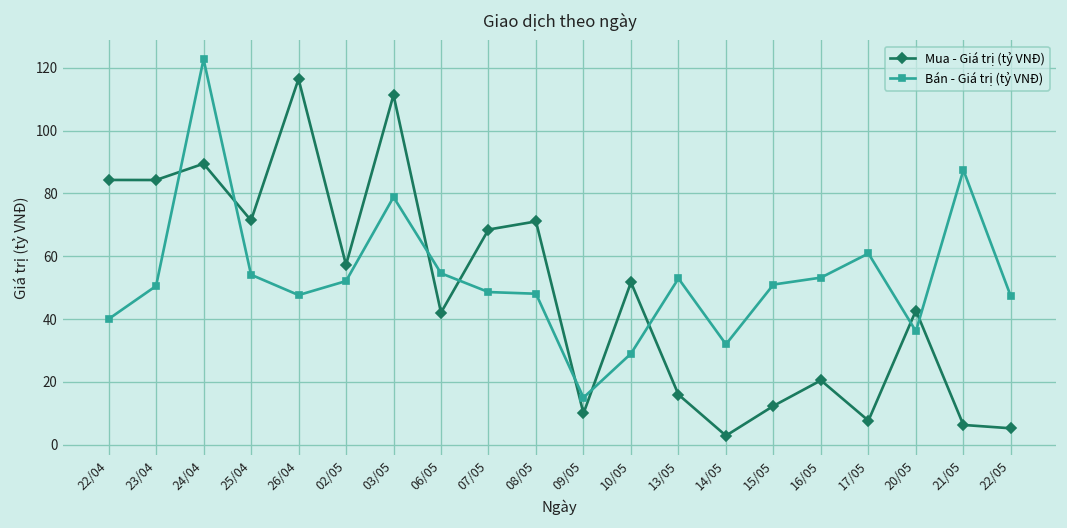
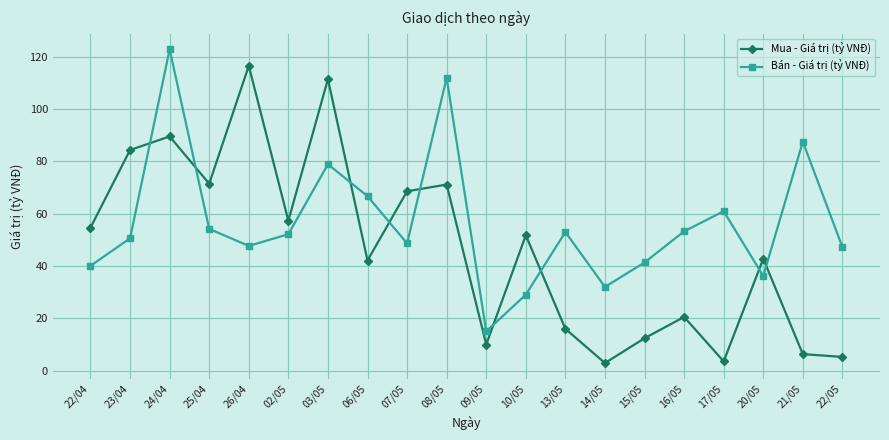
  {
    "Mua - Giá trị (tỷ VNĐ)": {
-     "22/04": 84,
+     "22/04": 55,
      "23/04": 84,
      "24/04": 89,
      "25/04": 71,
      "26/04": 116,
      "02/05": 57,
      "03/05": 111,
      "06/05": 42,
      "07/05": 69,
      "08/05": 71,
      "09/05": 10,
      "10/05": 52,
      "13/05": 16,
      "14/05": 3,
      "15/05": 12,
      "16/05": 20,
-     "17/05": 8,
+     "17/05": 4,
      "20/05": 43,
      "21/05": 6,
      "22/05": 5
    },
    "Bán - Giá trị (tỷ VNĐ)": {
      "22/04": 40,
      "23/04": 51,
      "24/04": 123,
      "25/04": 54,
      "26/04": 48,
      "02/05": 52,
      "03/05": 79,
-     "06/05": 55,
+     "06/05": 67,
      "07/05": 49,
-     "08/05": 48,
+     "08/05": 112,
      "09/05": 15,
      "10/05": 29,
      "13/05": 53,
      "14/05": 32,
-     "15/05": 51,
+     "15/05": 41,
      "16/05": 53,
      "17/05": 61,
      "20/05": 36,
      "21/05": 87,
      "22/05": 47
    }
  }
